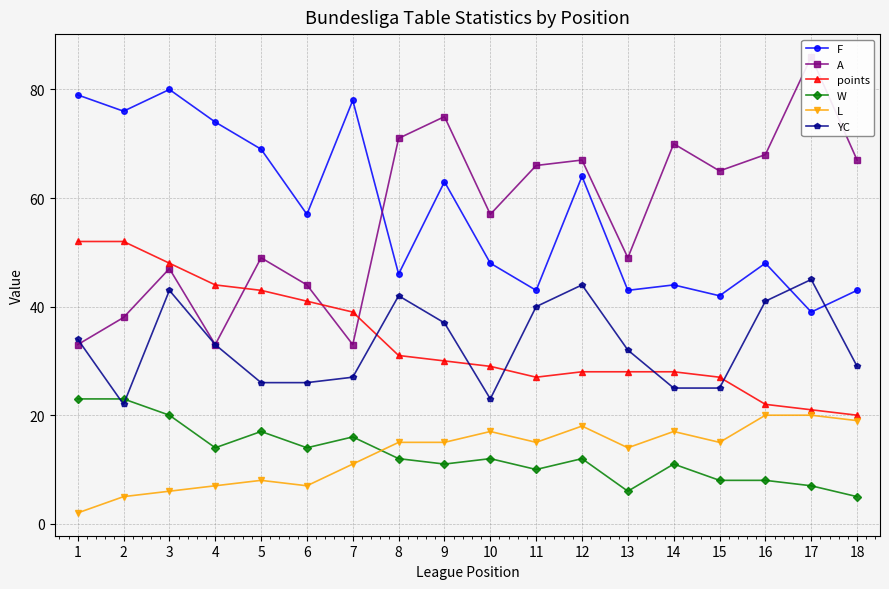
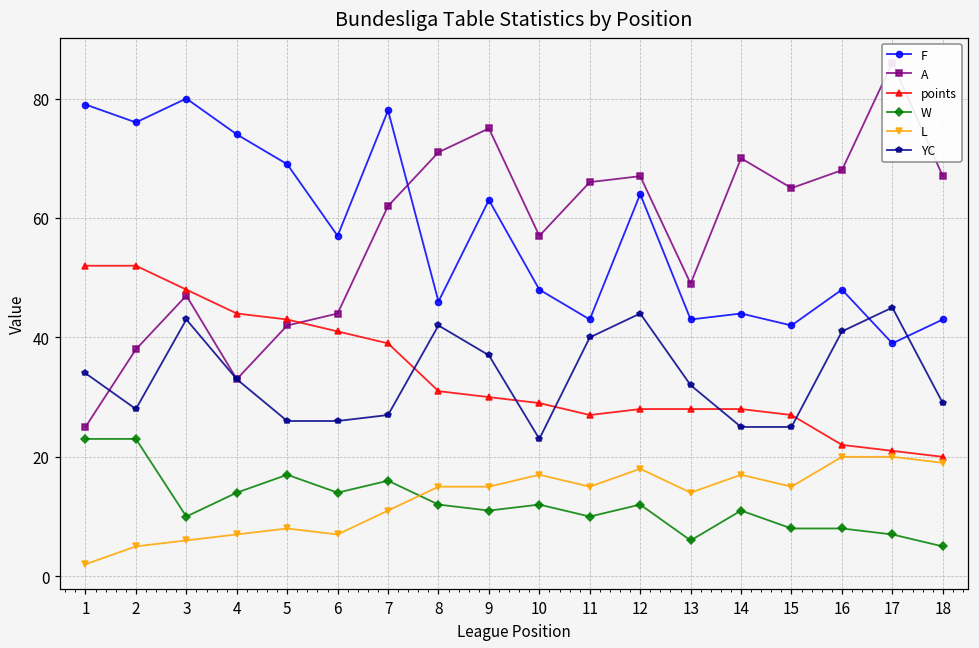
  {
    "F": {
      "1": 79,
      "2": 76,
      "3": 80,
      "4": 74,
      "5": 69,
      "6": 57,
      "7": 78,
      "8": 46,
      "9": 63,
      "10": 48,
      "11": 43,
      "12": 64,
      "13": 43,
      "14": 44,
      "15": 42,
      "16": 48,
      "17": 39,
      "18": 43
    },
    "A": {
-     "1": 33,
+     "1": 25,
      "2": 38,
      "3": 47,
-     "5": 49,
+     "5": 42,
      "6": 44,
-     "7": 33,
+     "7": 62,
      "8": 71,
      "9": 75,
      "10": 57,
      "11": 66,
      "12": 67,
      "13": 49,
      "14": 70,
      "15": 65,
      "16": 68,
      "18": 67
    },
    "points": {
      "1": 52,
      "2": 52,
      "3": 48,
      "4": 44,
      "5": 43,
      "6": 41,
      "7": 39,
      "8": 31,
      "9": 30,
      "10": 29,
      "11": 27,
      "12": 28,
      "13": 28,
      "14": 28,
      "15": 27,
      "16": 22,
      "17": 21,
      "18": 20
    },
    "W": {
      "1": 23,
      "2": 23,
-     "3": 20,
+     "3": 10,
      "4": 14,
      "5": 17,
      "6": 14,
      "7": 16,
      "8": 12,
      "9": 11,
      "10": 12,
      "11": 10,
      "12": 12,
      "13": 6,
      "14": 11,
      "15": 8,
      "16": 8,
      "17": 7,
      "18": 5
    },
    "L": {
      "1": 2,
      "2": 5,
      "3": 6,
      "4": 7,
      "5": 8,
      "6": 7,
      "7": 11,
      "8": 15,
      "9": 15,
      "10": 17,
      "11": 15,
      "12": 18,
      "13": 14,
      "14": 17,
      "15": 15,
      "16": 20,
      "17": 20,
      "18": 19
    },
    "YC": {
      "1": 34,
-     "2": 22,
+     "2": 28,
      "3": 43,
      "5": 26,
      "6": 26,
      "7": 27,
      "8": 42,
      "9": 37,
      "10": 23,
      "11": 40,
      "12": 44,
      "13": 32,
      "14": 25,
      "15": 25,
      "16": 41,
      "17": 45,
      "18": 29
    }
  }
